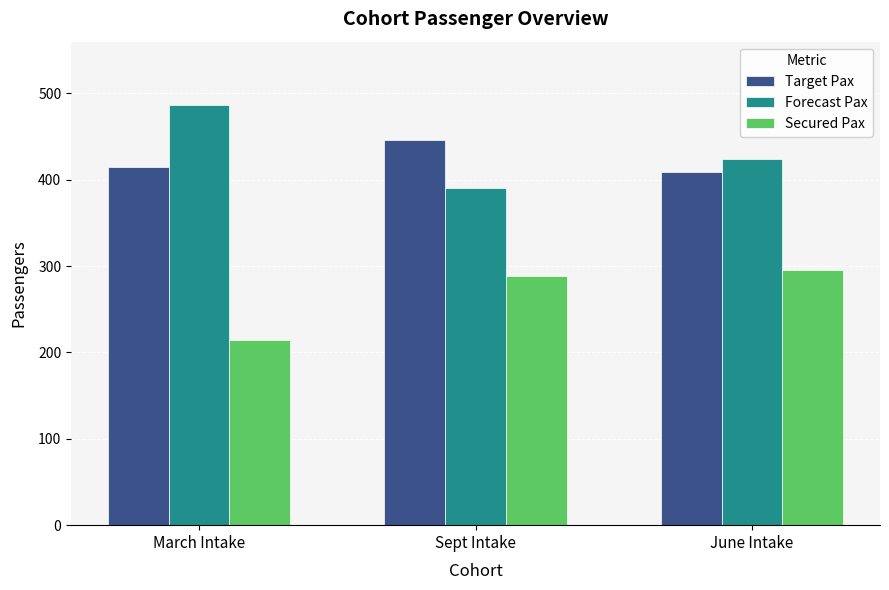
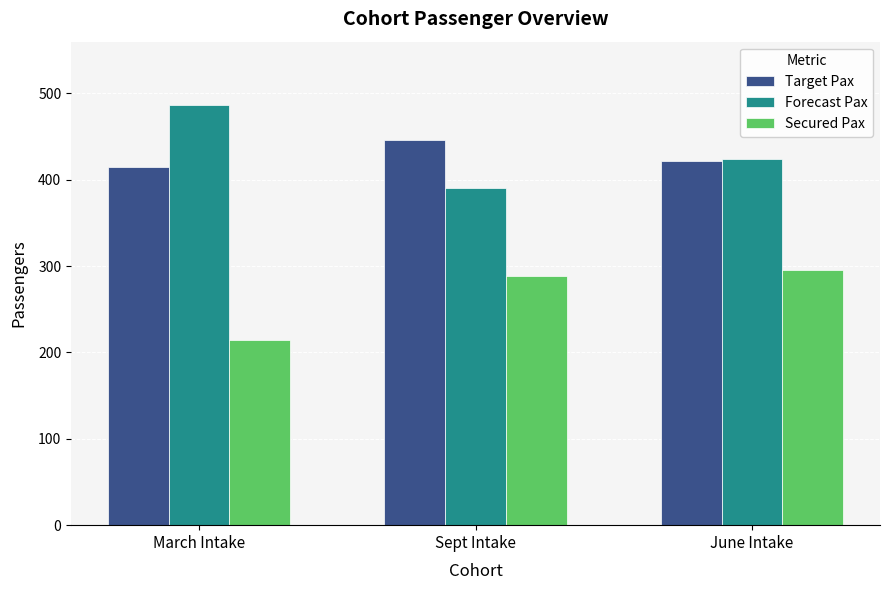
  {
    "Target Pax": {
      "March Intake": 420,
      "Sept Intake": 450,
-     "June Intake": 410
+     "June Intake": 420
    },
    "Forecast Pax": {
      "March Intake": 490,
      "Sept Intake": 390,
      "June Intake": 420
    },
    "Secured Pax": {
      "March Intake": 210,
      "Sept Intake": 290,
      "June Intake": 300
    }
  }
